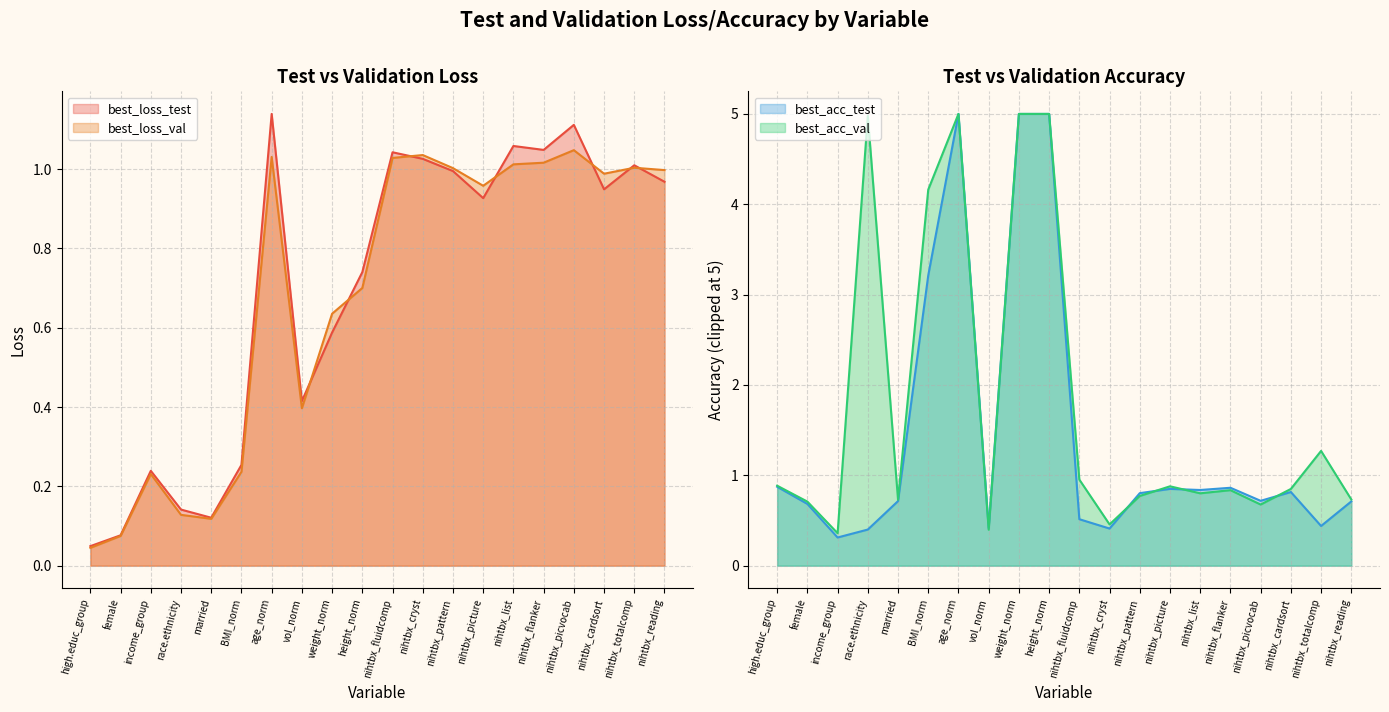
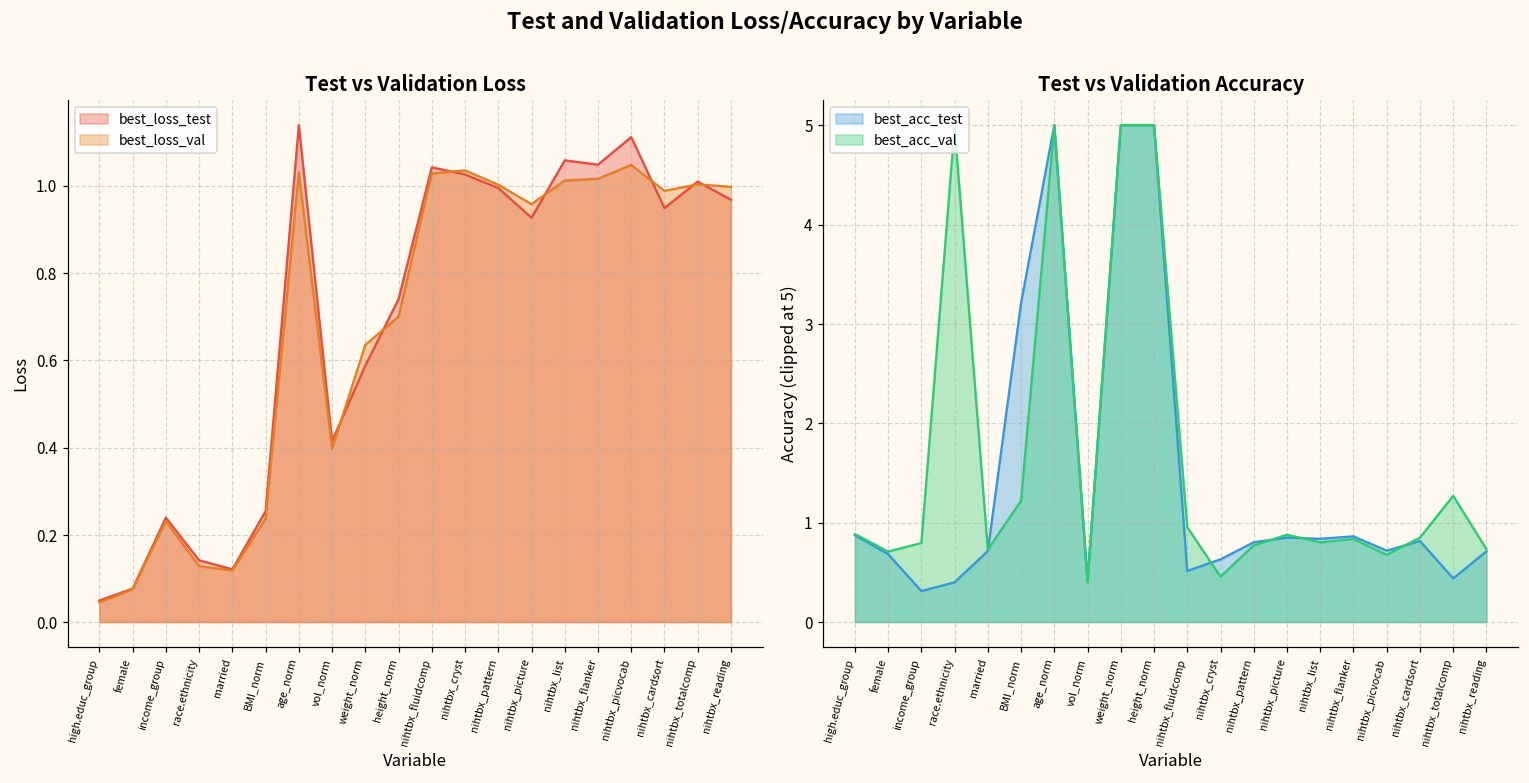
  {
    "Test vs Validation Accuracy": {
      "best_acc_test": {
        "income_group": 0.3,
        "race.ethnicity": 0.4,
        "BMI_norm": 3.2,
        "nihtbx_fluidcomp": 0.5,
-       "nihtbx_cryst": 0.4,
+       "nihtbx_cryst": 0.6,
        "nihtbx_pattern": 0.8,
        "nihtbx_picture": 0.9,
        "nihtbx_list": 0.8,
        "nihtbx_picvocab": 0.7,
        "nihtbx_cardsort": 0.8,
        "nihtbx_totalcomp": 0.4
      },
      "best_acc_val": {
-       "income_group": 0.4,
-       "BMI_norm": 4.2,
+       "income_group": 0.8,
+       "BMI_norm": 1.2,
        "nihtbx_fluidcomp": 1.0,
        "nihtbx_cryst": 0.5,
        "nihtbx_pattern": 0.8,
        "nihtbx_picture": 0.9,
        "nihtbx_list": 0.8,
        "nihtbx_picvocab": 0.7,
        "nihtbx_cardsort": 0.8,
        "nihtbx_totalcomp": 1.3
      }
    }
  }
